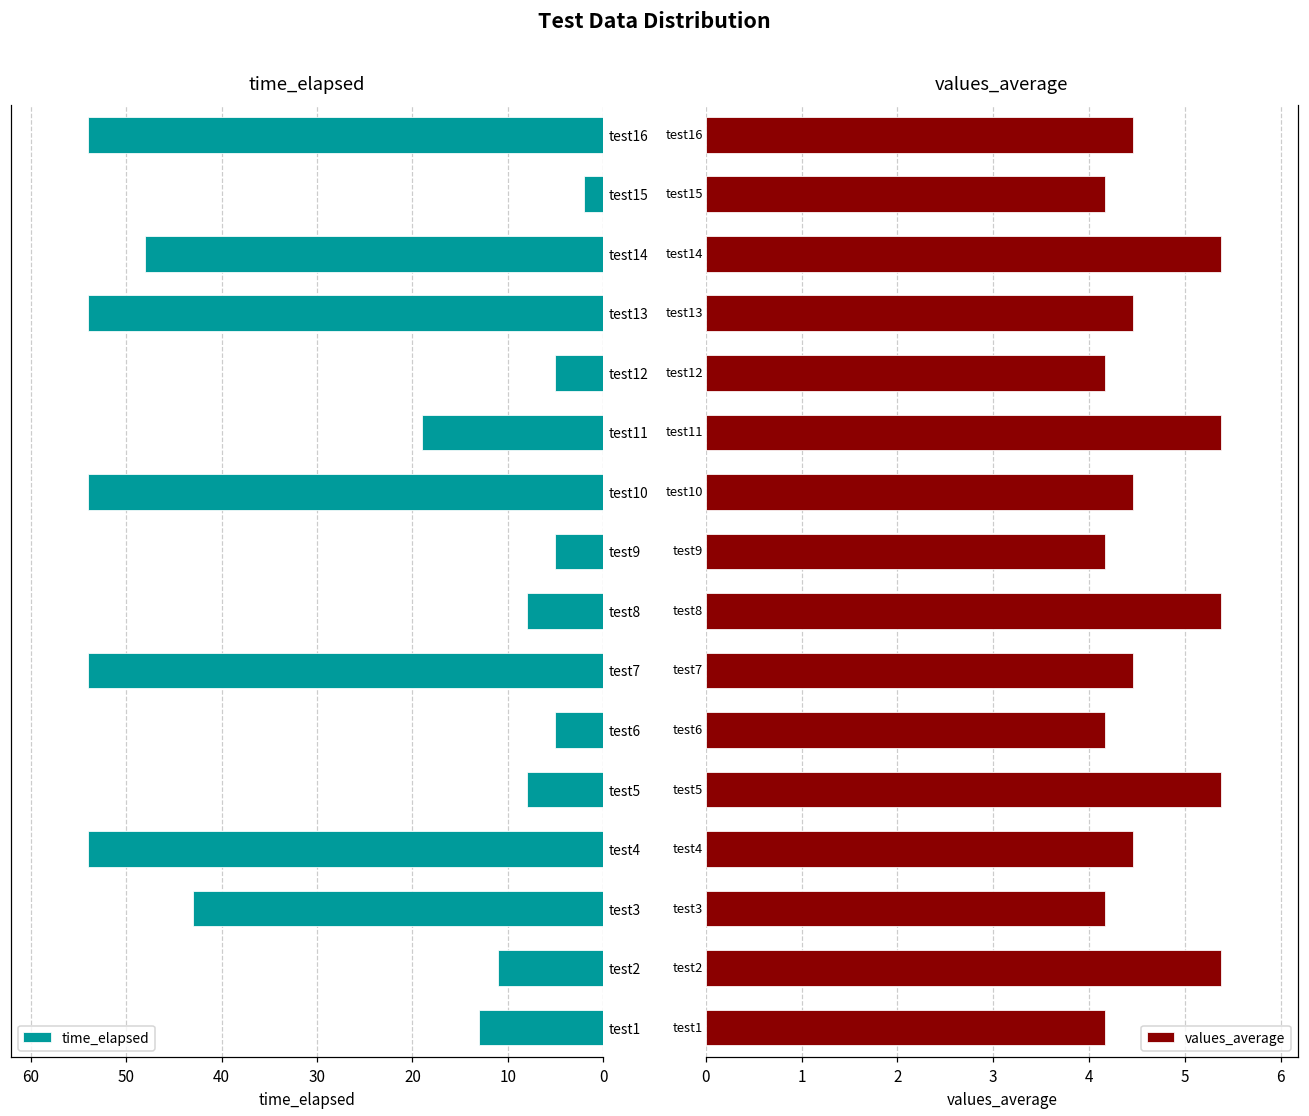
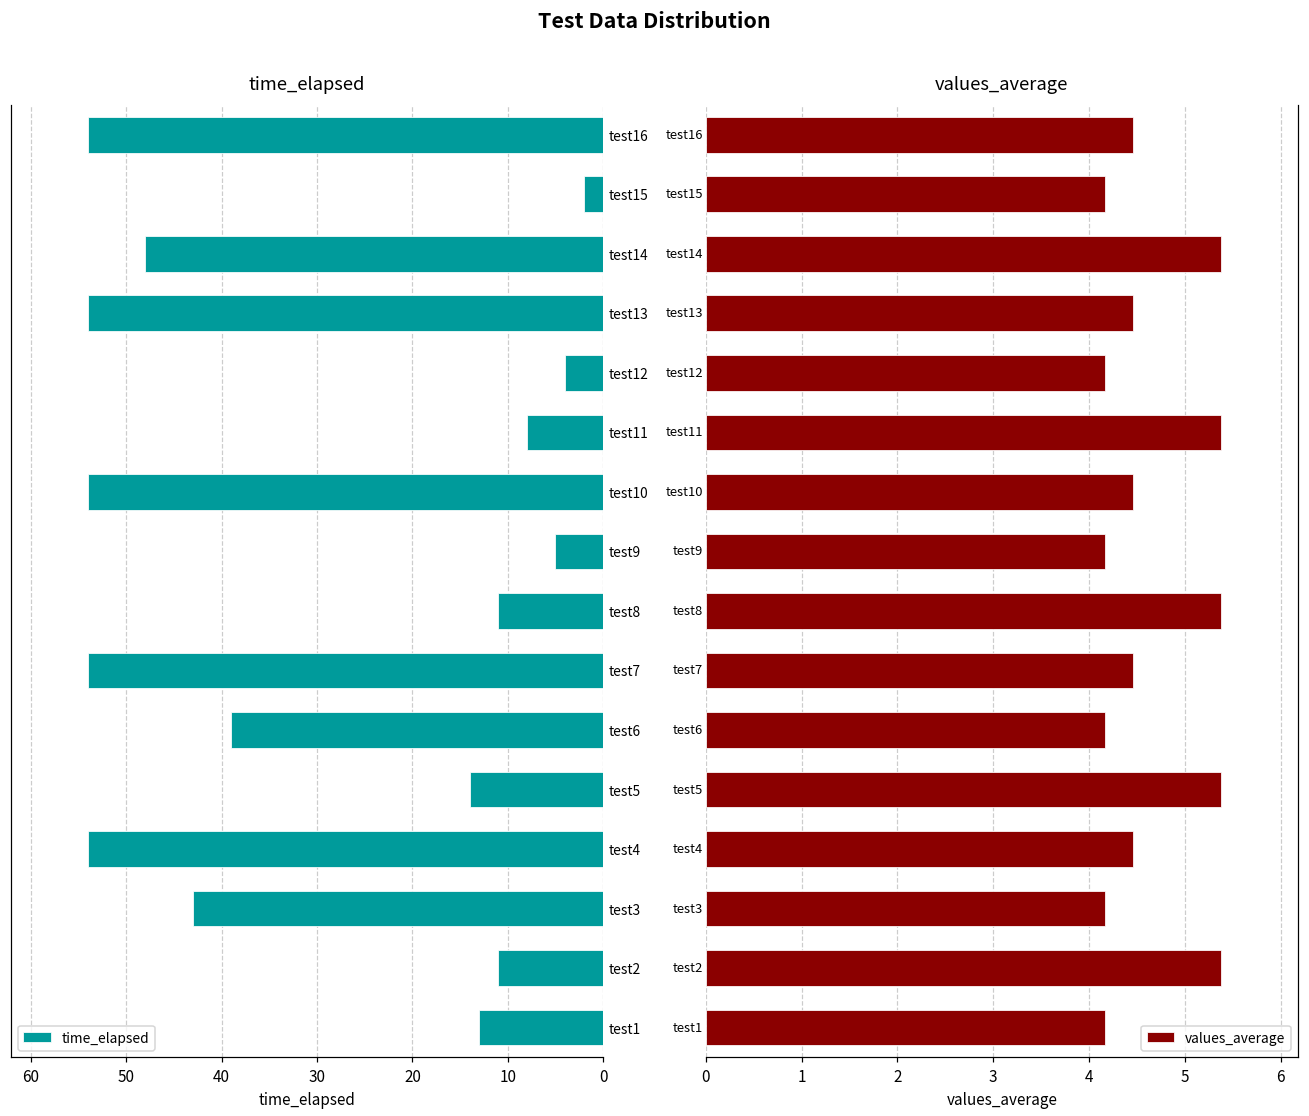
  {
    "time_elapsed": {
      "test16": 54,
      "test15": 2,
      "test14": 48,
      "test13": 54,
-     "test12": 5,
-     "test11": 19,
+     "test12": 4,
+     "test11": 8,
      "test10": 54,
      "test9": 5,
-     "test8": 8,
+     "test8": 11,
      "test7": 54,
-     "test6": 5,
-     "test5": 8,
+     "test6": 39,
+     "test5": 14,
      "test4": 54,
      "test3": 43,
      "test2": 11,
      "test1": 13
    }
  }
